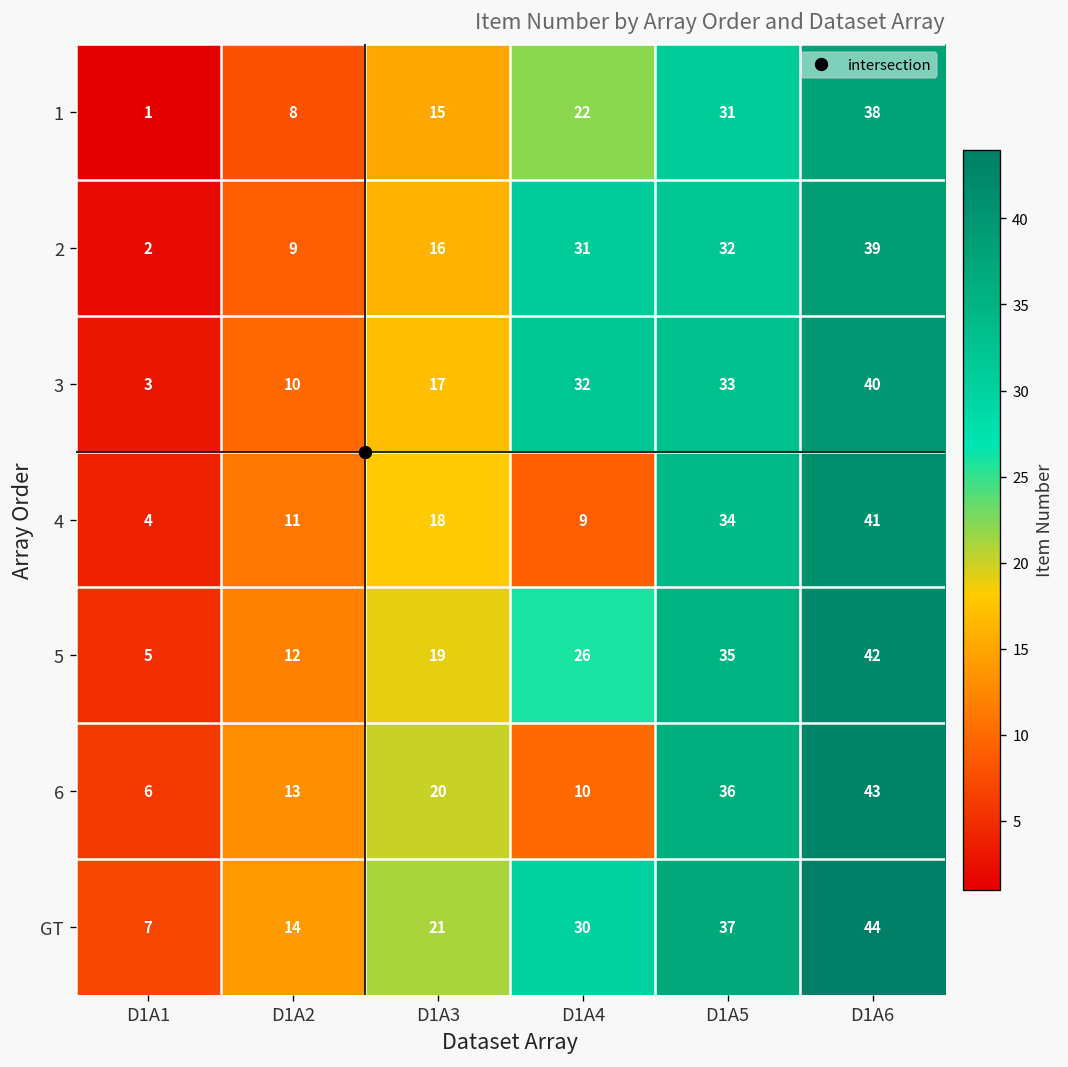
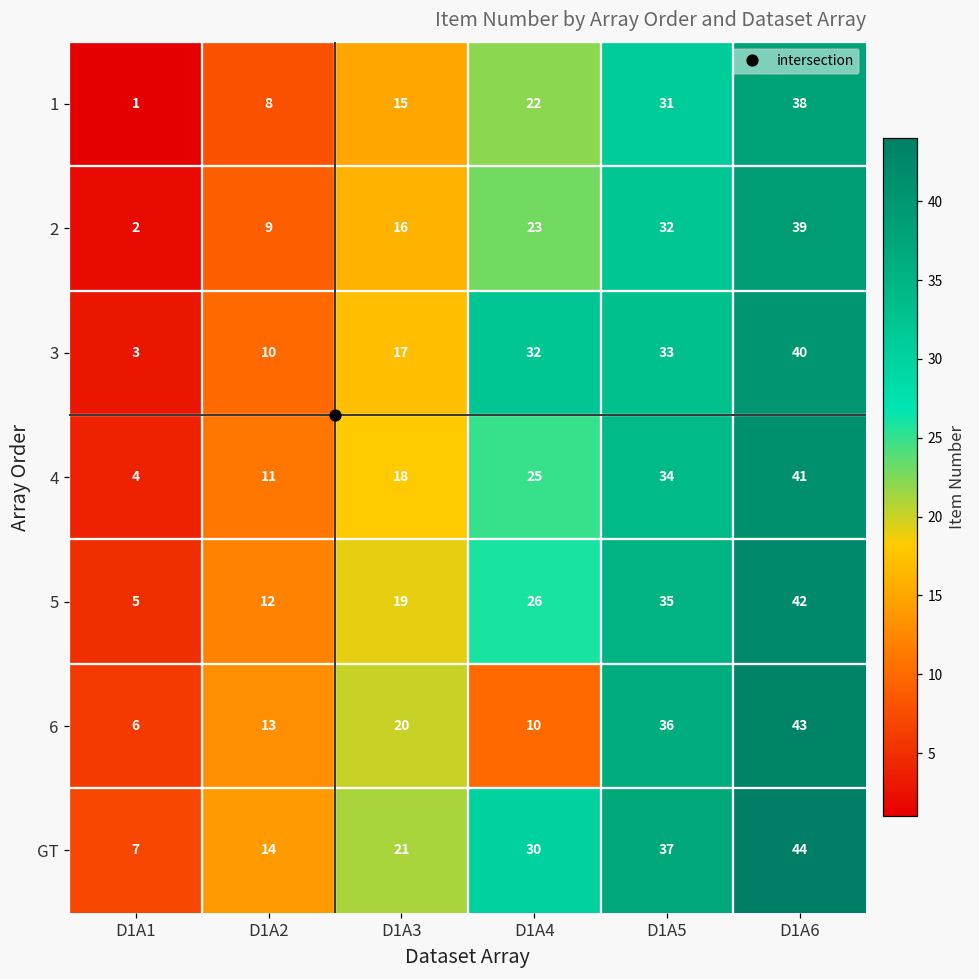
  {
    "2": {
-     "D1A4": 31
+     "D1A4": 23
    },
    "4": {
-     "D1A4": 9
+     "D1A4": 25
    }
  }
